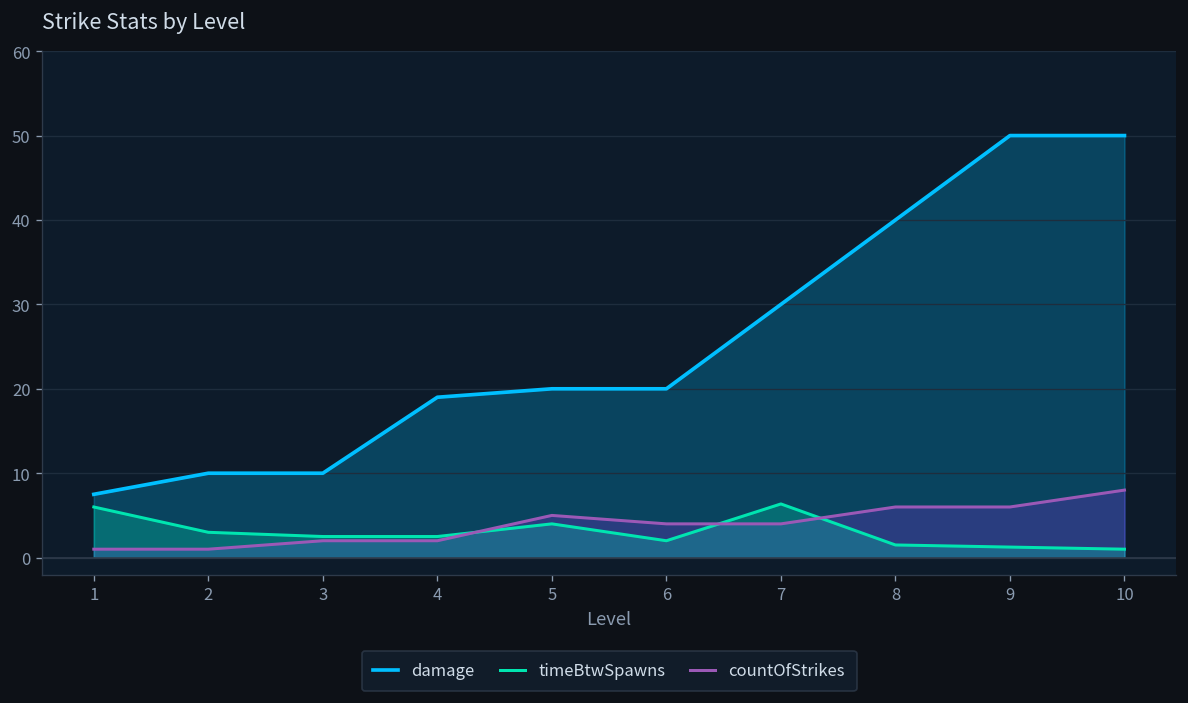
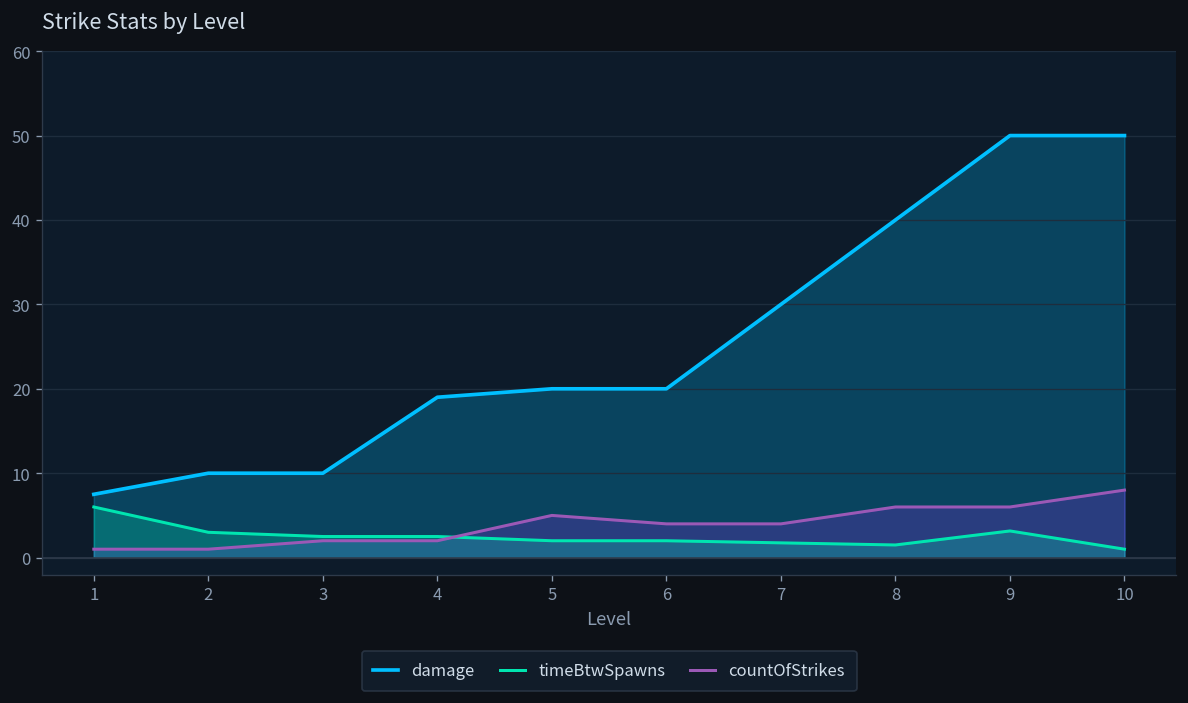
  {
    "damage": {
      "1": 8,
      "2": 10,
      "3": 10,
      "4": 19,
      "5": 20,
      "6": 20,
      "7": 30,
      "8": 40,
      "9": 50,
      "10": 50
    },
    "timeBtwSpawns": {
      "1": 6,
      "2": 3,
      "3": 3,
      "4": 3,
-     "5": 4,
+     "5": 2,
      "6": 2,
-     "7": 6,
+     "7": 2,
      "8": 2,
-     "9": 1,
+     "9": 3,
      "10": 1
    },
    "countOfStrikes": {
      "1": 1,
      "2": 1,
      "3": 2,
      "4": 2,
      "5": 5,
      "6": 4,
      "7": 4,
      "8": 6,
      "9": 6,
      "10": 8
    }
  }
